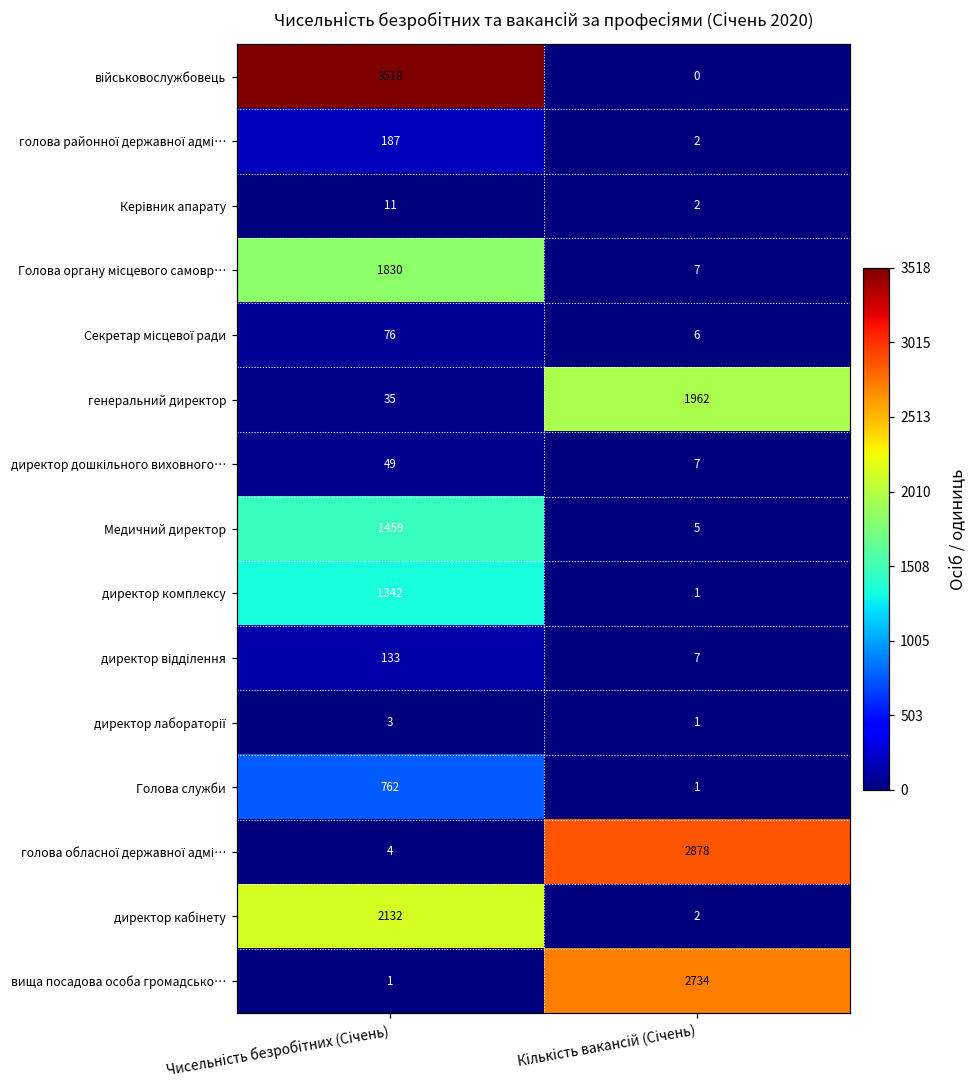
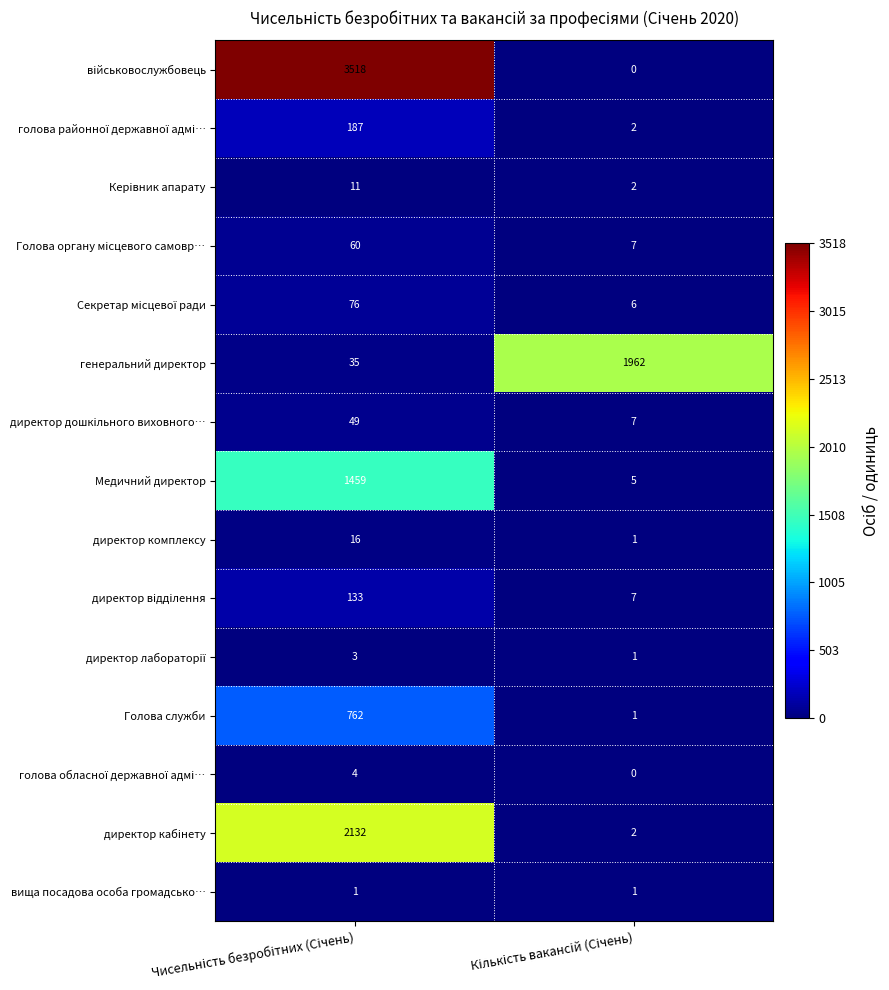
  {
    "військовослужбовець": {
      "Чисельність безробітних (Січень)": 3518,
      "Кількість вакансій (Січень)": 0
    },
    "голова районної державної адмі…": {
      "Чисельність безробітних (Січень)": 187,
      "Кількість вакансій (Січень)": 2
    },
    "Керівник апарату": {
      "Чисельність безробітних (Січень)": 11,
      "Кількість вакансій (Січень)": 2
    },
    "Голова органу місцевого самовр…": {
-     "Чисельність безробітних (Січень)": 1830,
+     "Чисельність безробітних (Січень)": 60,
      "Кількість вакансій (Січень)": 7
    },
    "Секретар місцевої ради": {
      "Чисельність безробітних (Січень)": 76,
      "Кількість вакансій (Січень)": 6
    },
    "генеральний директор": {
      "Чисельність безробітних (Січень)": 35,
      "Кількість вакансій (Січень)": 1962
    },
    "директор дошкільного виховного…": {
      "Чисельність безробітних (Січень)": 49,
      "Кількість вакансій (Січень)": 7
    },
    "Медичний директор": {
      "Чисельність безробітних (Січень)": 1459,
      "Кількість вакансій (Січень)": 5
    },
    "директор комплексу": {
-     "Чисельність безробітних (Січень)": 1342,
+     "Чисельність безробітних (Січень)": 16,
      "Кількість вакансій (Січень)": 1
    },
    "директор відділення": {
      "Чисельність безробітних (Січень)": 133,
      "Кількість вакансій (Січень)": 7
    },
    "директор лабораторії": {
      "Чисельність безробітних (Січень)": 3,
      "Кількість вакансій (Січень)": 1
    },
    "Голова служби": {
      "Чисельність безробітних (Січень)": 762,
      "Кількість вакансій (Січень)": 1
    },
    "голова обласної державної адмі…": {
      "Чисельність безробітних (Січень)": 4,
-     "Кількість вакансій (Січень)": 2878
+     "Кількість вакансій (Січень)": 0
    },
    "директор кабінету": {
      "Чисельність безробітних (Січень)": 2132,
      "Кількість вакансій (Січень)": 2
    },
    "вища посадова особа громадсько…": {
      "Чисельність безробітних (Січень)": 1,
-     "Кількість вакансій (Січень)": 2734
+     "Кількість вакансій (Січень)": 1
    }
  }
